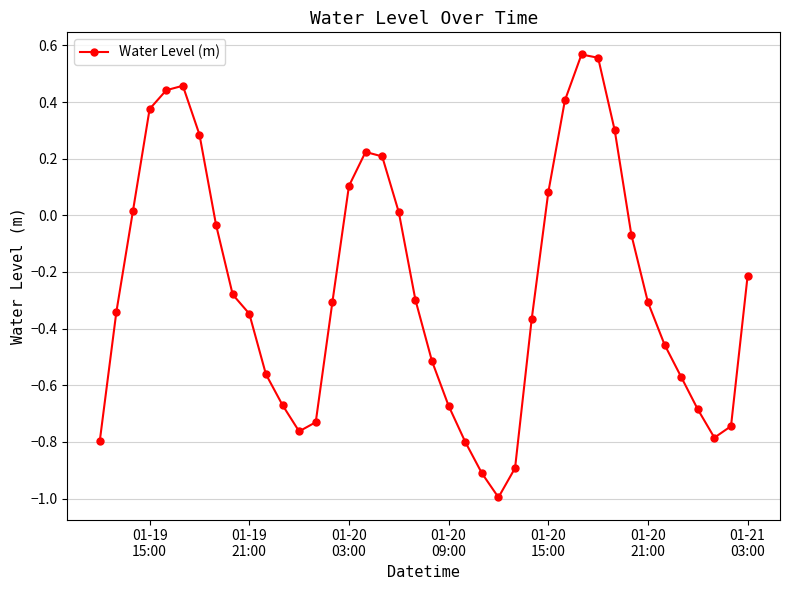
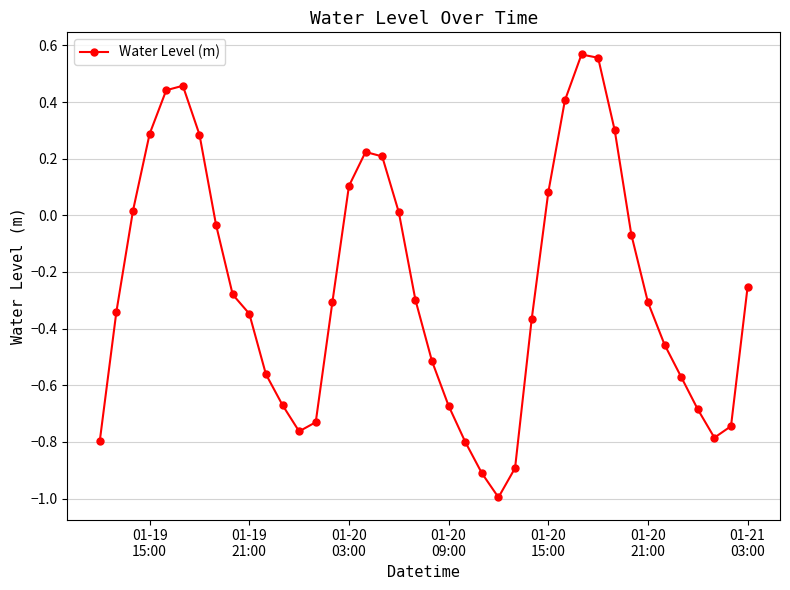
  {
-   "01-19 15:00": 0.38,
+   "01-19 15:00": 0.29,
    "01-19 21:00": -0.35,
    "01-20 03:00": 0.10,
    "01-20 09:00": -0.67,
    "01-20 15:00": 0.08,
    "01-20 21:00": -0.31,
-   "01-21 03:00": -0.21
+   "01-21 03:00": -0.25
  }
